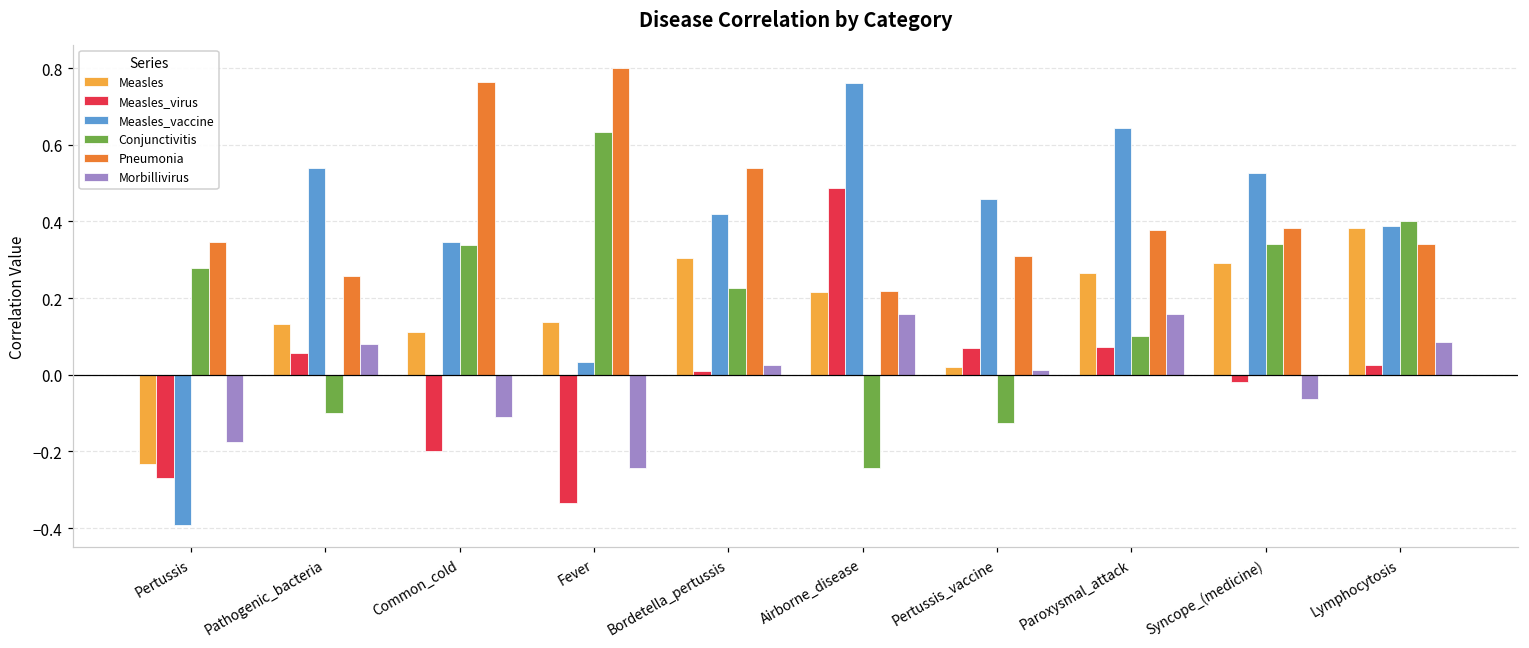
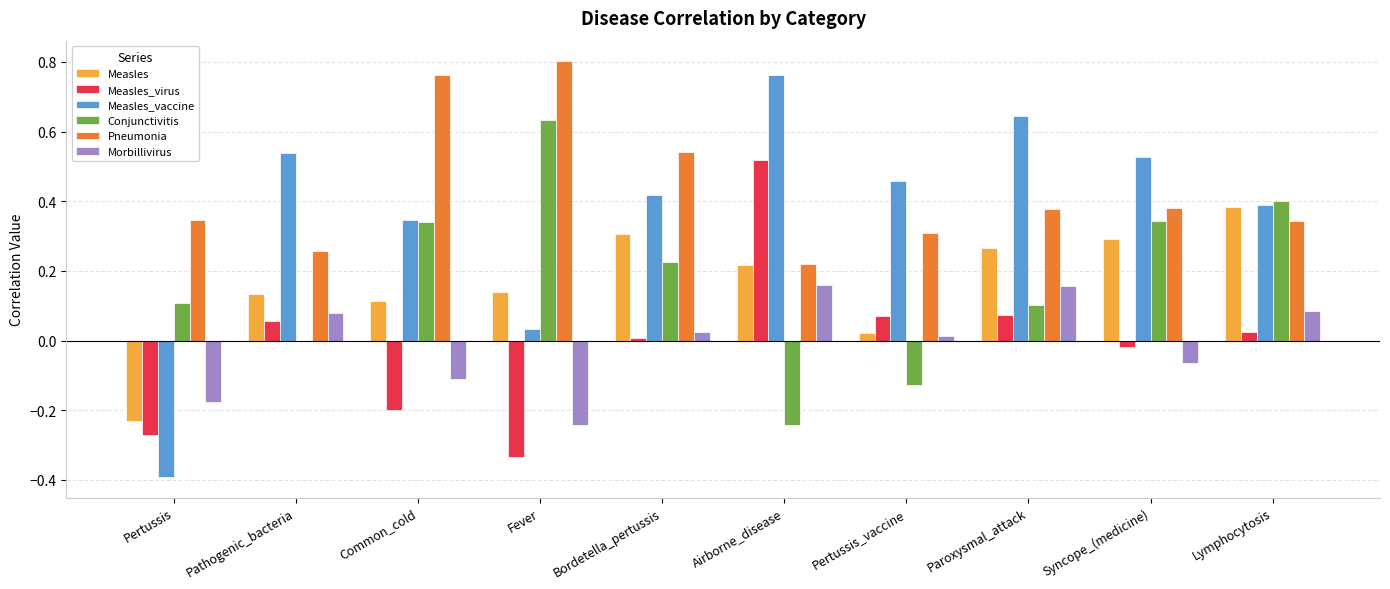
  {
    "Measles_virus": {
      "Pertussis": -0.27,
      "Pathogenic_bacteria": 0.06,
      "Common_cold": -0.20,
      "Fever": -0.33,
      "Bordetella_pertussis": 0.01,
-     "Airborne_disease": 0.49,
+     "Airborne_disease": 0.52,
      "Pertussis_vaccine": 0.07,
      "Paroxysmal_attack": 0.07,
      "Syncope_(medicine)": -0.02,
      "Lymphocytosis": 0.02
    },
    "Measles_vaccine": {
      "Pertussis": -0.39,
      "Pathogenic_bacteria": 0.54,
      "Common_cold": 0.35,
      "Fever": 0.03,
      "Bordetella_pertussis": 0.42,
      "Airborne_disease": 0.76,
      "Pertussis_vaccine": 0.46,
      "Paroxysmal_attack": 0.64,
      "Syncope_(medicine)": 0.53,
      "Lymphocytosis": 0.39
    },
    "Conjunctivitis": {
-     "Pertussis": 0.28,
-     "Pathogenic_bacteria": -0.10,
+     "Pertussis": 0.11,
+     "Pathogenic_bacteria": 0.00,
      "Common_cold": 0.34,
      "Fever": 0.63,
      "Bordetella_pertussis": 0.23,
      "Airborne_disease": -0.24,
      "Pertussis_vaccine": -0.13,
      "Paroxysmal_attack": 0.10,
      "Syncope_(medicine)": 0.34,
      "Lymphocytosis": 0.40
    },
    "Morbillivirus": {
      "Pertussis": -0.18,
      "Pathogenic_bacteria": 0.08,
      "Common_cold": -0.11,
      "Fever": -0.24,
      "Bordetella_pertussis": 0.02,
      "Airborne_disease": 0.16,
      "Pertussis_vaccine": 0.01,
      "Paroxysmal_attack": 0.16,
      "Syncope_(medicine)": -0.06,
      "Lymphocytosis": 0.09
    }
  }
